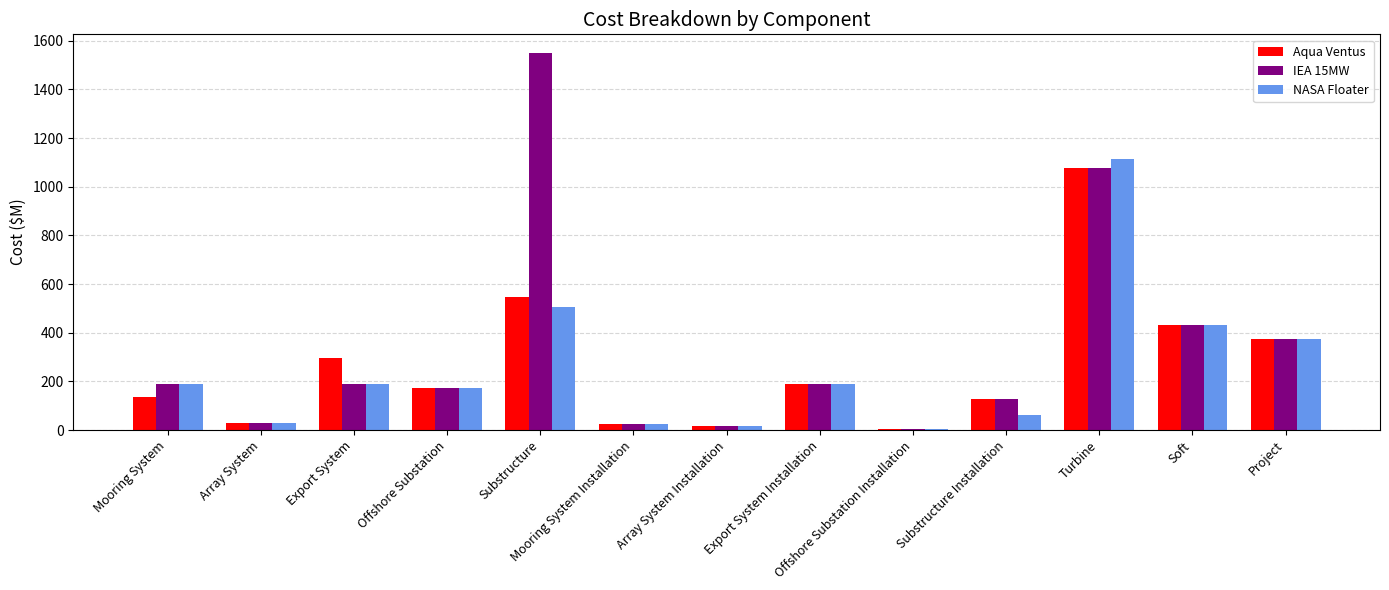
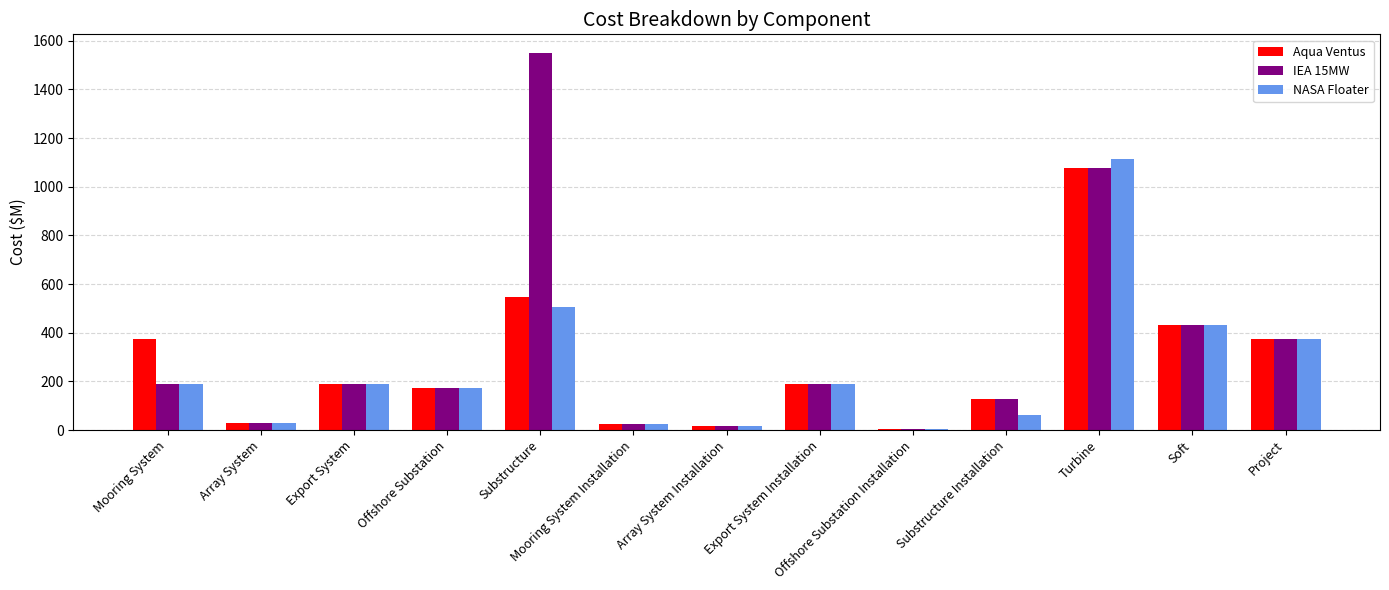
  {
    "Aqua Ventus": {
-     "Mooring System": 140,
+     "Mooring System": 370,
      "Array System": 30,
-     "Export System": 290,
+     "Export System": 190,
      "Offshore Substation": 170,
      "Substructure": 550,
      "Mooring System Installation": 20,
      "Array System Installation": 10,
      "Export System Installation": 190,
      "Substructure Installation": 130,
      "Turbine": 1080,
      "Soft": 430,
      "Project": 370
    },
    "IEA 15MW": {
      "Mooring System": 190,
      "Array System": 30,
      "Export System": 190,
      "Offshore Substation": 170,
      "Substructure": 1550,
      "Mooring System Installation": 20,
      "Array System Installation": 10,
      "Export System Installation": 190,
      "Substructure Installation": 130,
      "Turbine": 1080,
      "Soft": 430,
      "Project": 370
    },
    "NASA Floater": {
      "Mooring System": 190,
      "Array System": 30,
      "Export System": 190,
      "Offshore Substation": 170,
      "Substructure": 510,
      "Mooring System Installation": 20,
      "Array System Installation": 10,
      "Export System Installation": 190,
      "Substructure Installation": 60,
      "Turbine": 1110,
      "Soft": 430,
      "Project": 370
    }
  }
